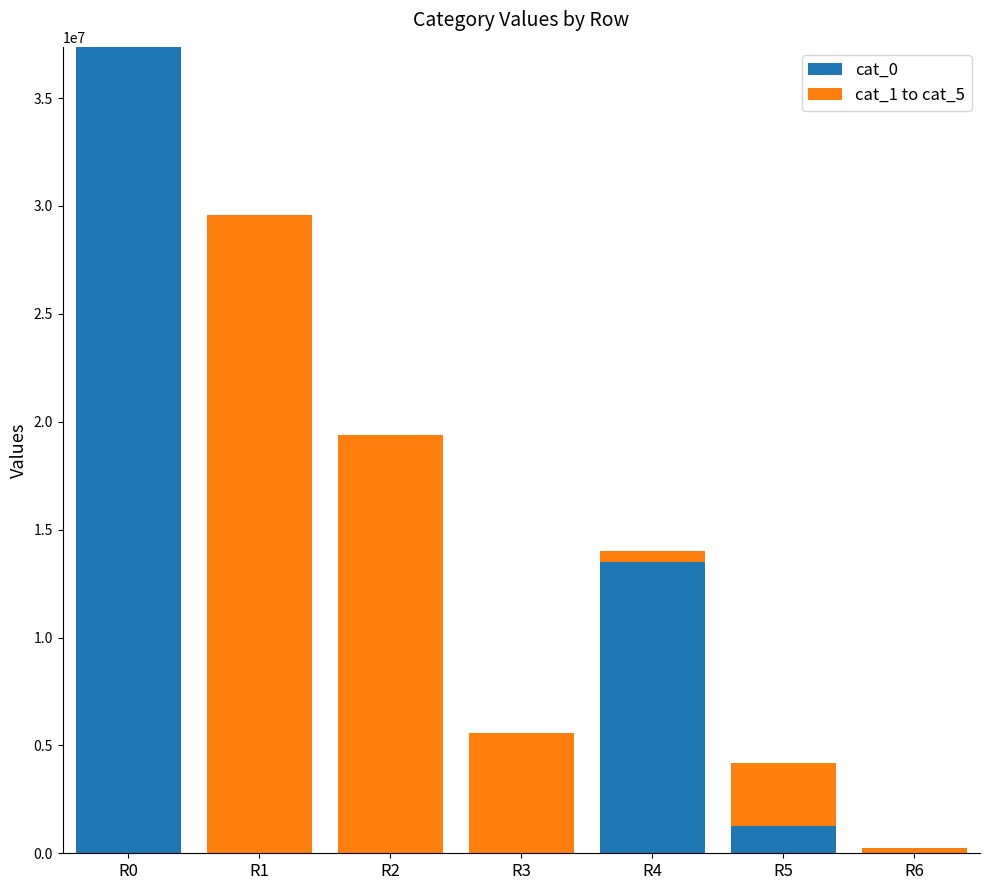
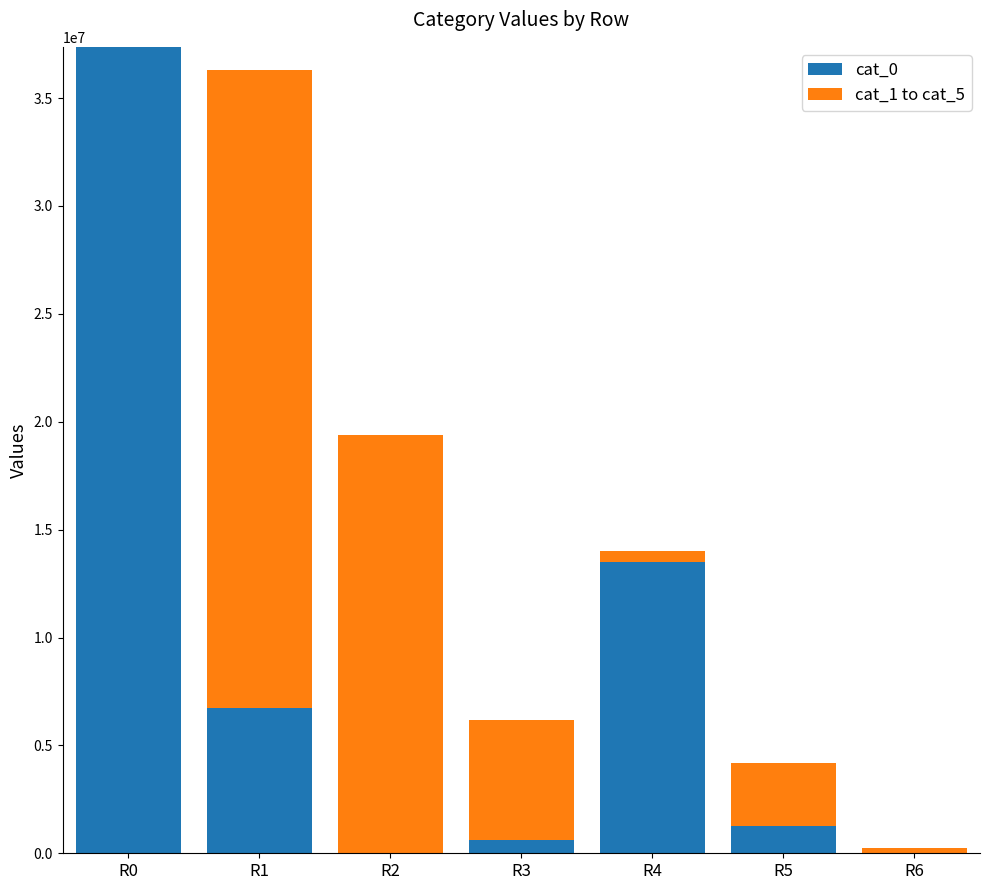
  {
    "cat_0": {
      "R0": 37400000,
-     "R1": 0,
-     "R3": 0,
+     "R1": 6700000,
+     "R3": 600000,
      "R4": 13500000,
      "R5": 1300000
    },
    "cat_1 to cat_5": {
      "R0": 0,
      "R1": 29600000,
      "R2": 19400000,
      "R3": 5600000,
      "R4": 500000,
      "R5": 2900000,
      "R6": 300000
    }
  }
